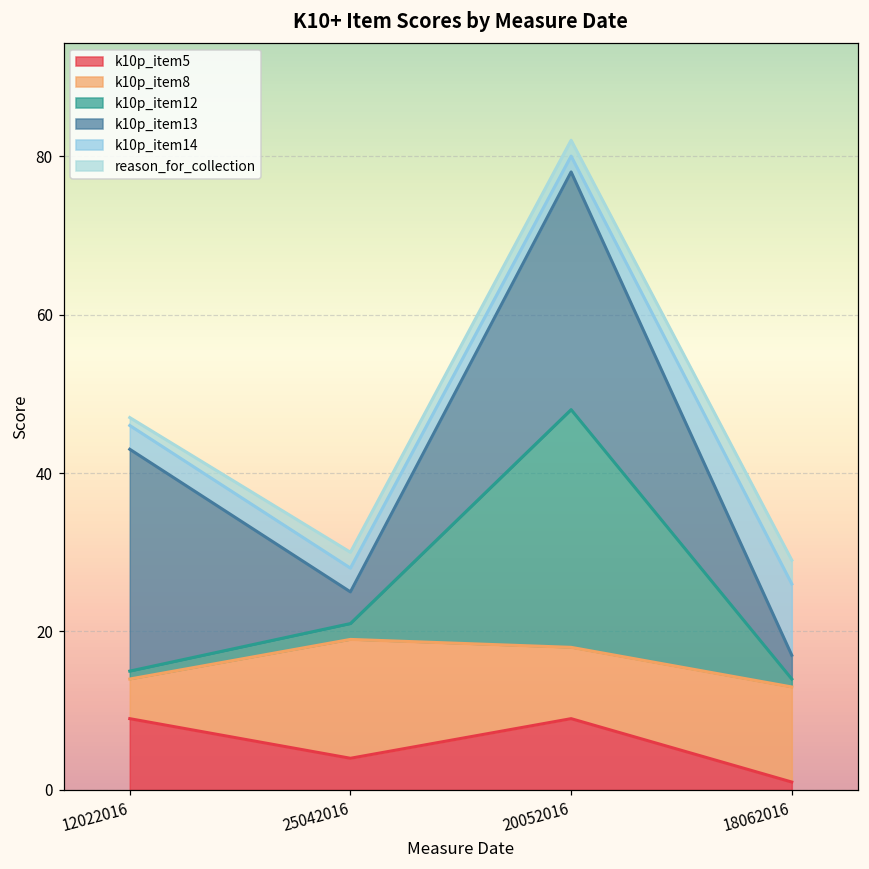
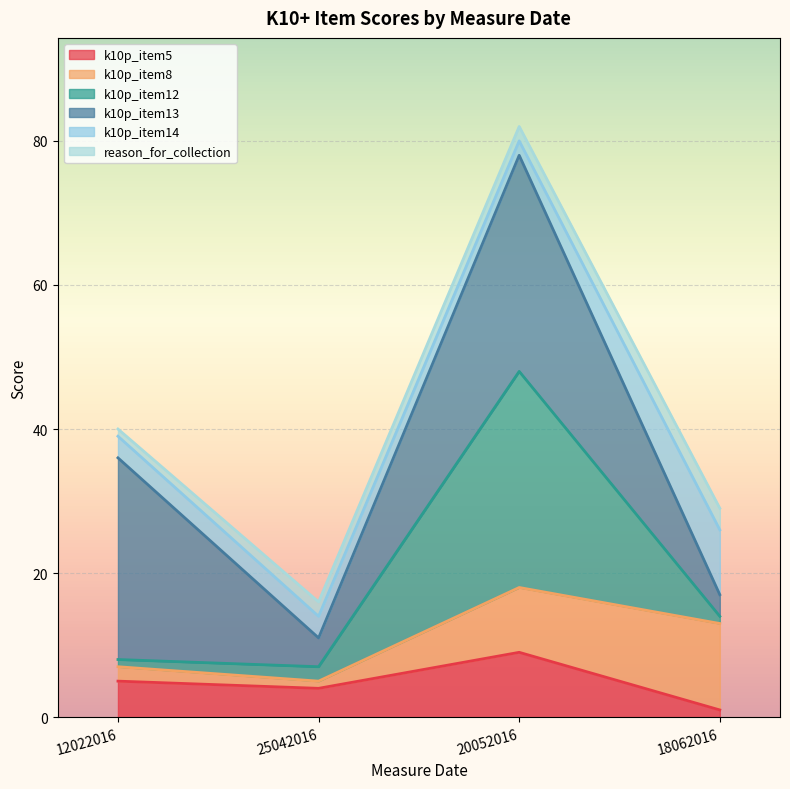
  {
    "k10p_item5": {
-     "12022016": 9,
+     "12022016": 5,
      "25042016": 4,
      "20052016": 9,
      "18062016": 1
    },
    "k10p_item8": {
-     "12022016": 5,
-     "25042016": 15,
+     "12022016": 2,
+     "25042016": 1,
      "20052016": 9,
      "18062016": 12
    }
  }
